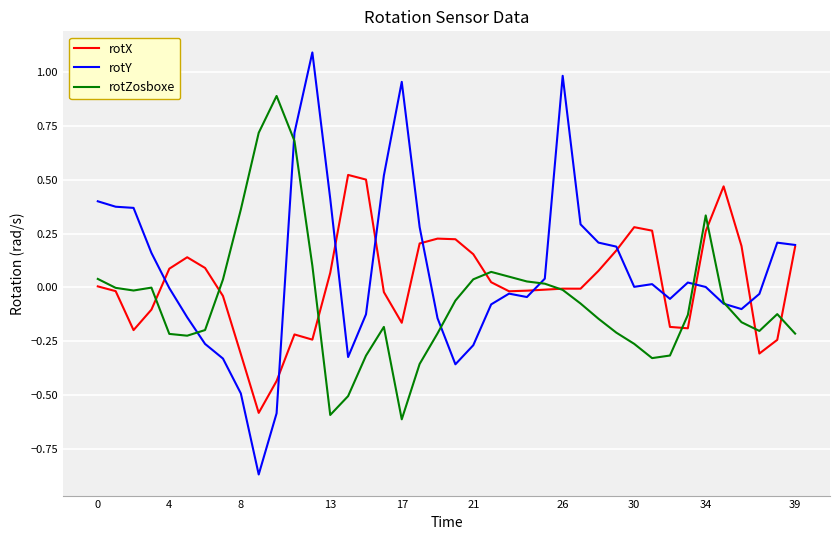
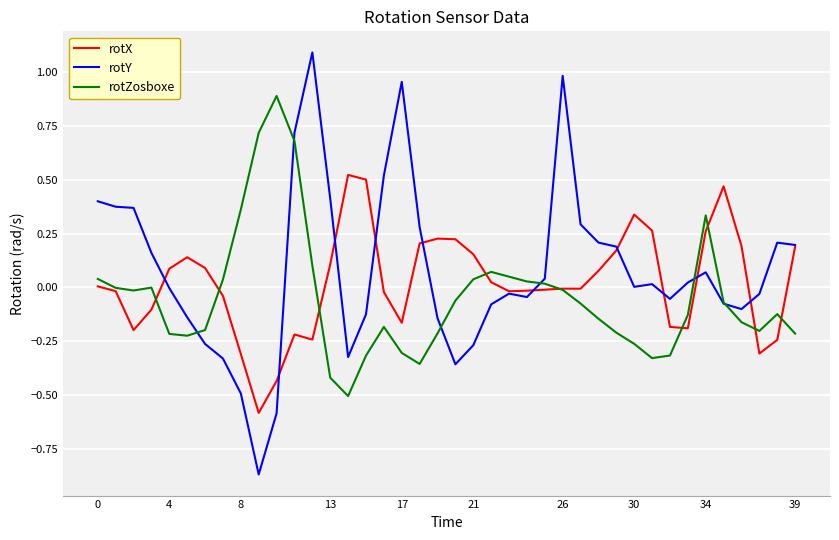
  {
    "rotX": {
      "0": 0.01,
      "4": 0.09,
      "8": -0.31,
-     "13": 0.07,
+     "13": 0.11,
      "17": -0.16,
      "21": 0.15,
-     "30": 0.28,
+     "30": 0.34,
      "34": 0.26
    },
    "rotY": {
      "0": 0.40,
      "4": 0.00,
      "8": -0.49,
      "13": 0.41,
      "17": 0.95,
      "21": -0.27,
      "26": 0.98,
      "30": 0.00,
-     "34": 0.00
+     "34": 0.07
    },
    "rotZosboxe": {
      "0": 0.04,
      "4": -0.22,
      "8": 0.36,
-     "13": -0.59,
-     "17": -0.61,
+     "13": -0.42,
+     "17": -0.30,
      "21": 0.04,
      "30": -0.26,
      "34": 0.33,
      "39": -0.21
    }
  }
